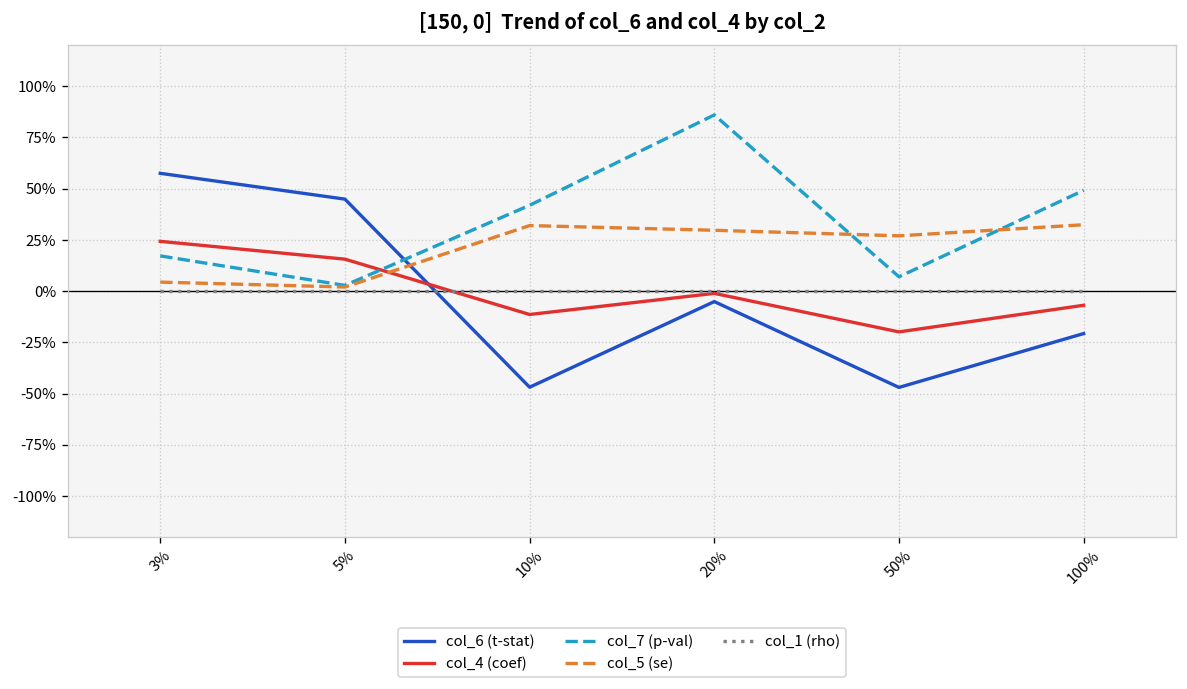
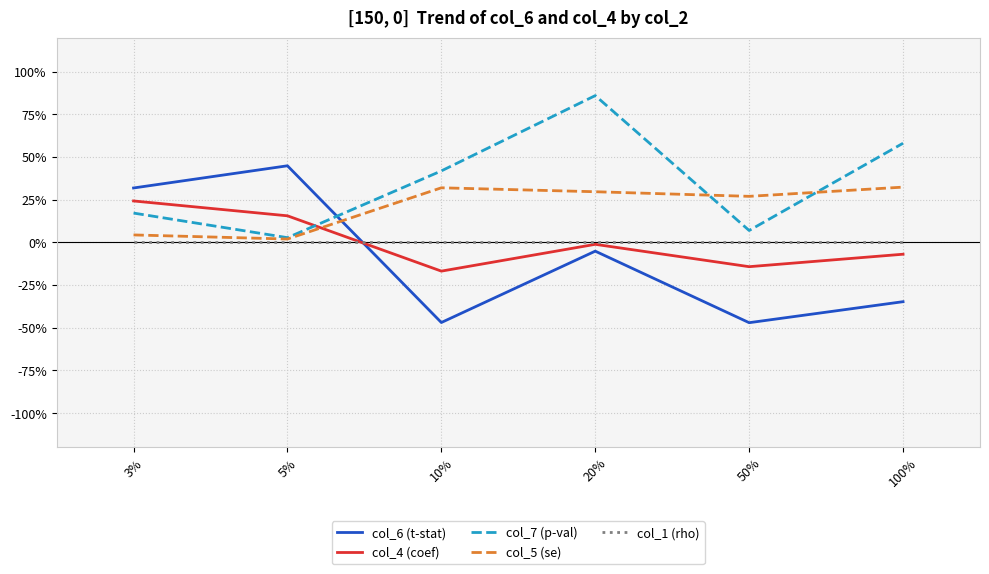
  {
    "col_6 (t-stat)": {
-     "3%": "57%",
+     "3%": "32%",
      "5%": "45%",
      "10%": "-47%",
      "20%": "-5%",
      "50%": "-47%",
-     "100%": "-21%"
+     "100%": "-35%"
    },
    "col_4 (coef)": {
      "3%": "24%",
      "5%": "16%",
-     "10%": "-11%",
-     "50%": "-20%",
+     "10%": "-17%",
+     "50%": "-14%",
      "100%": "-7%"
    },
    "col_7 (p-val)": {
      "3%": "17%",
      "10%": "42%",
      "20%": "86%",
      "50%": "7%",
-     "100%": "49%"
+     "100%": "58%"
    },
    "col_5 (se)": {
      "3%": "4%",
      "10%": "32%",
      "20%": "30%",
      "50%": "27%",
      "100%": "32%"
    },
    "col_1 (rho)": {
      "3%": "0%",
      "5%": "0%",
      "10%": "0%",
      "50%": "0%",
      "100%": "0%"
    }
  }
